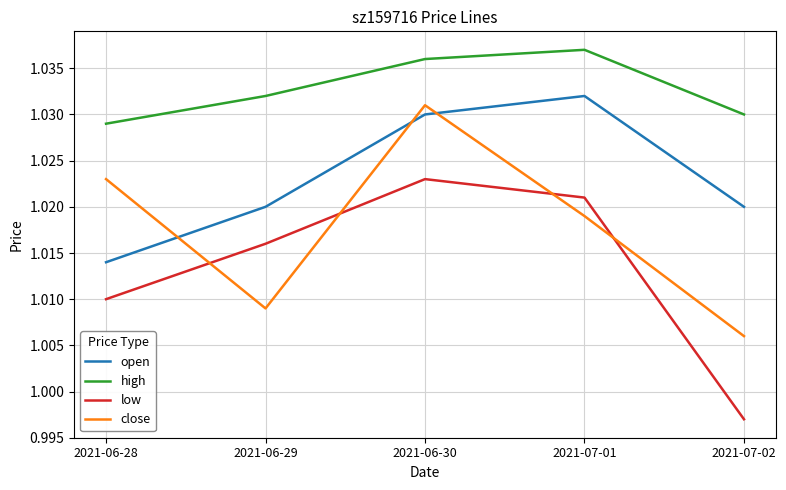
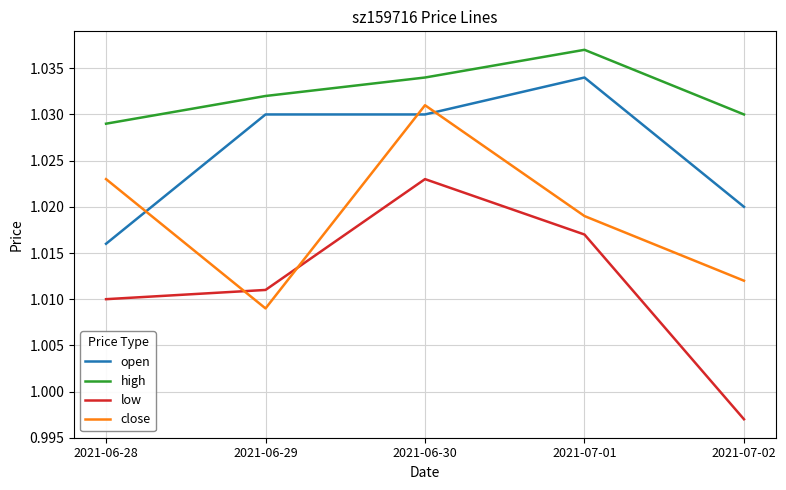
  {
    "open": {
-     "2021-06-28": 1.014,
-     "2021-06-29": 1.02,
+     "2021-06-28": 1.016,
+     "2021-06-29": 1.03,
      "2021-06-30": 1.030,
-     "2021-07-01": 1.032,
+     "2021-07-01": 1.034,
      "2021-07-02": 1.020
    },
    "high": {
      "2021-06-28": 1.029,
      "2021-06-29": 1.032,
-     "2021-06-30": 1.036,
+     "2021-06-30": 1.034,
      "2021-07-01": 1.037,
      "2021-07-02": 1.030
    },
    "low": {
      "2021-06-28": 1.010,
-     "2021-06-29": 1.016,
+     "2021-06-29": 1.011,
      "2021-06-30": 1.023,
-     "2021-07-01": 1.021,
+     "2021-07-01": 1.017,
      "2021-07-02": 0.997
    },
    "close": {
      "2021-06-28": 1.023,
      "2021-06-29": 1.009,
      "2021-06-30": 1.031,
      "2021-07-01": 1.019,
-     "2021-07-02": 1.006
+     "2021-07-02": 1.012
    }
  }
